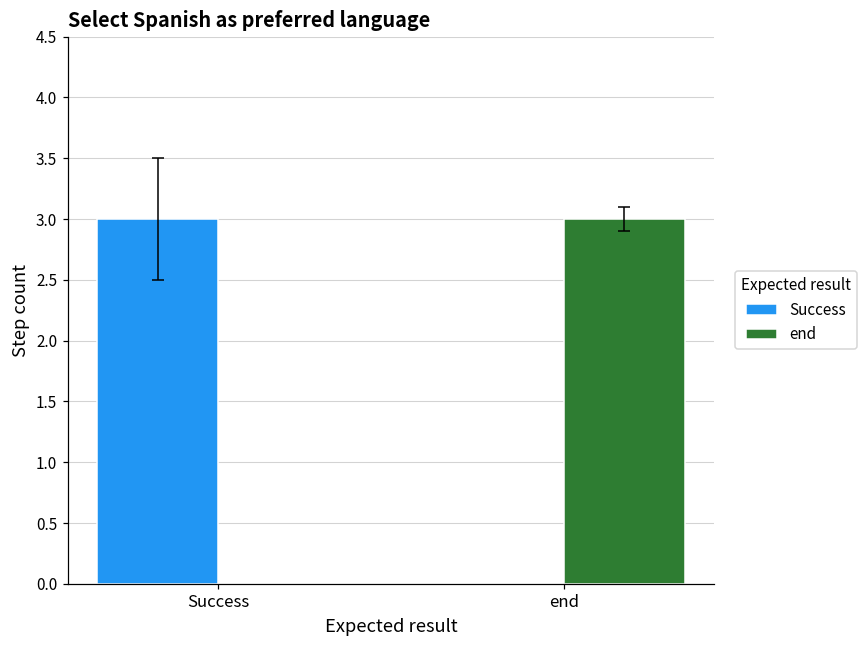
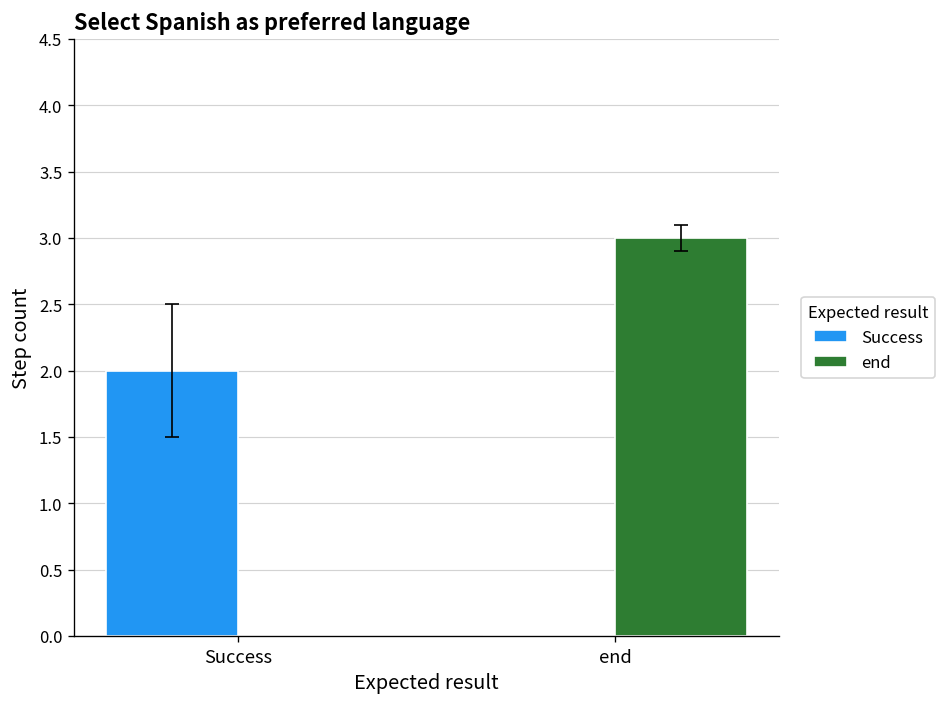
  {
    "Success": {
-     "Success": 3,
+     "Success": 2,
      "end": 0
    },
    "end": {
      "Success": 0,
      "end": 3
    }
  }
